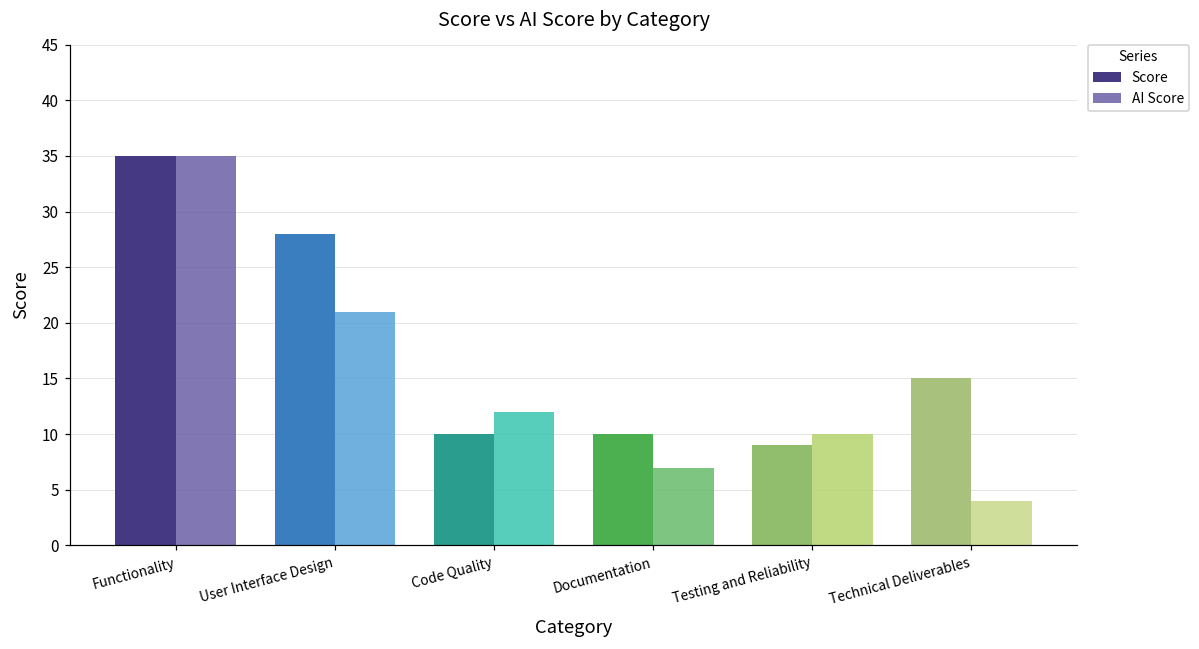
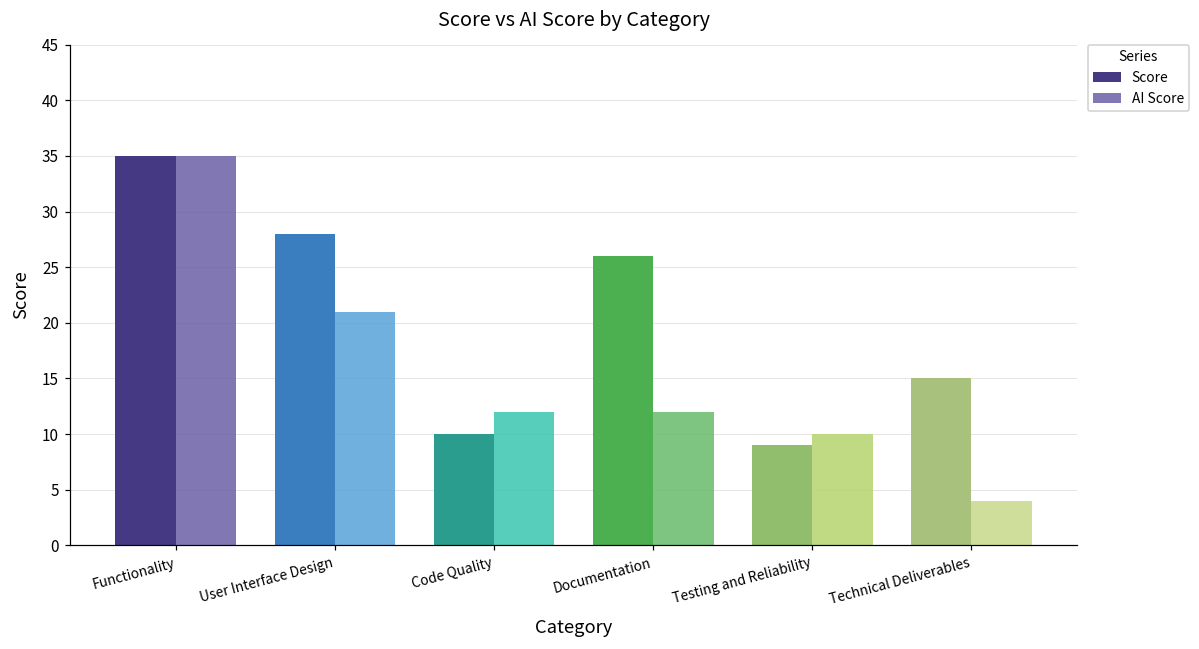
  {
    "Score": {
      "Functionality": 35,
      "User Interface Design": 28,
      "Code Quality": 10,
-     "Documentation": 10,
+     "Documentation": 26,
      "Testing and Reliability": 9,
      "Technical Deliverables": 15
    },
    "AI Score": {
      "Functionality": 35,
      "User Interface Design": 21,
      "Code Quality": 12,
-     "Documentation": 7,
+     "Documentation": 12,
      "Testing and Reliability": 10,
      "Technical Deliverables": 4
    }
  }
